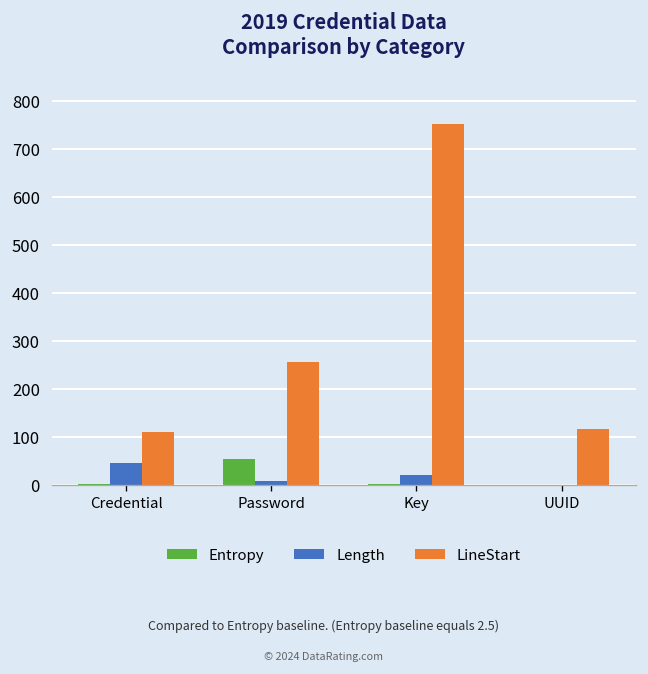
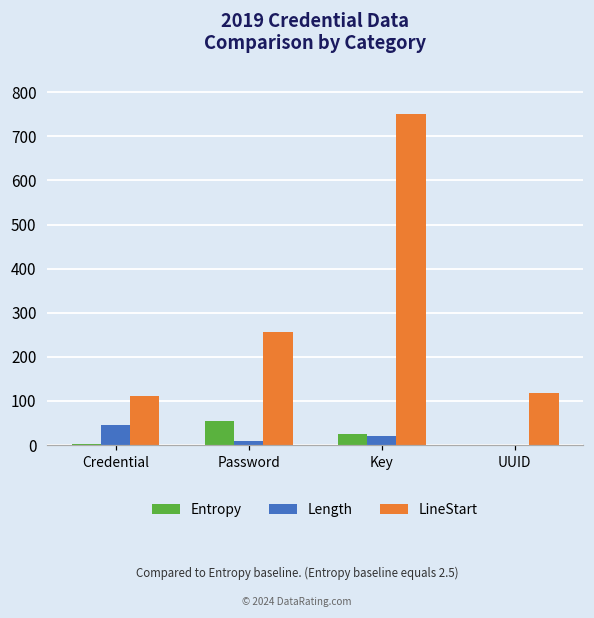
  {
    "Entropy": {
      "Password": 50,
-     "Key": 0,
+     "Key": 30,
      "UUID": 0
    },
    "Length": {
      "Credential": 50,
      "Password": 10,
      "Key": 20,
      "UUID": 0
    },
    "LineStart": {
      "Credential": 110,
      "Password": 260,
      "Key": 750,
      "UUID": 120
    }
  }
